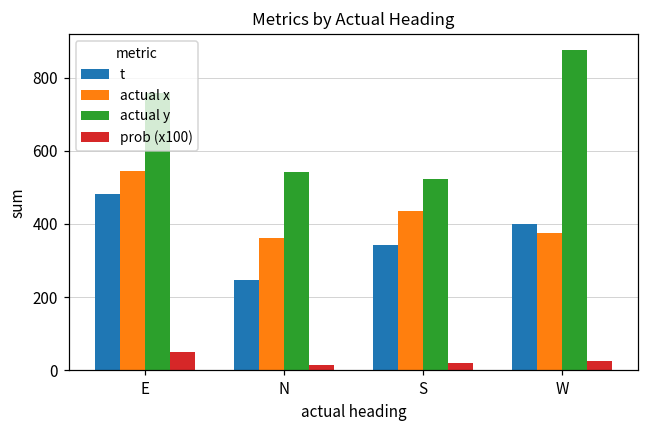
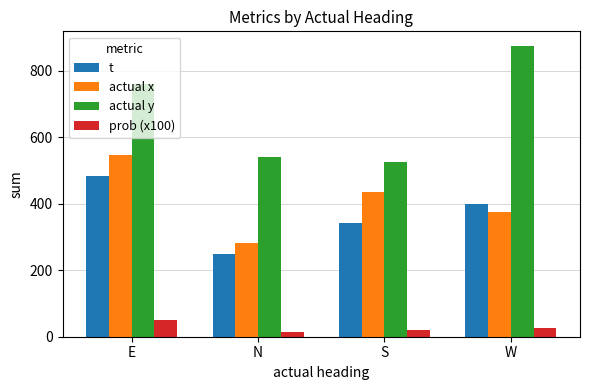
  {
    "t": {
      "E": 480,
      "N": 250,
      "S": 340,
      "W": 400
    },
    "actual x": {
      "E": 550,
-     "N": 360,
+     "N": 280,
      "S": 440,
      "W": 370
    },
    "actual y": {
      "N": 540,
      "S": 520,
      "W": 870
    },
    "prob (x100)": {
      "E": 50,
      "N": 20,
      "S": 20,
      "W": 30
    }
  }
